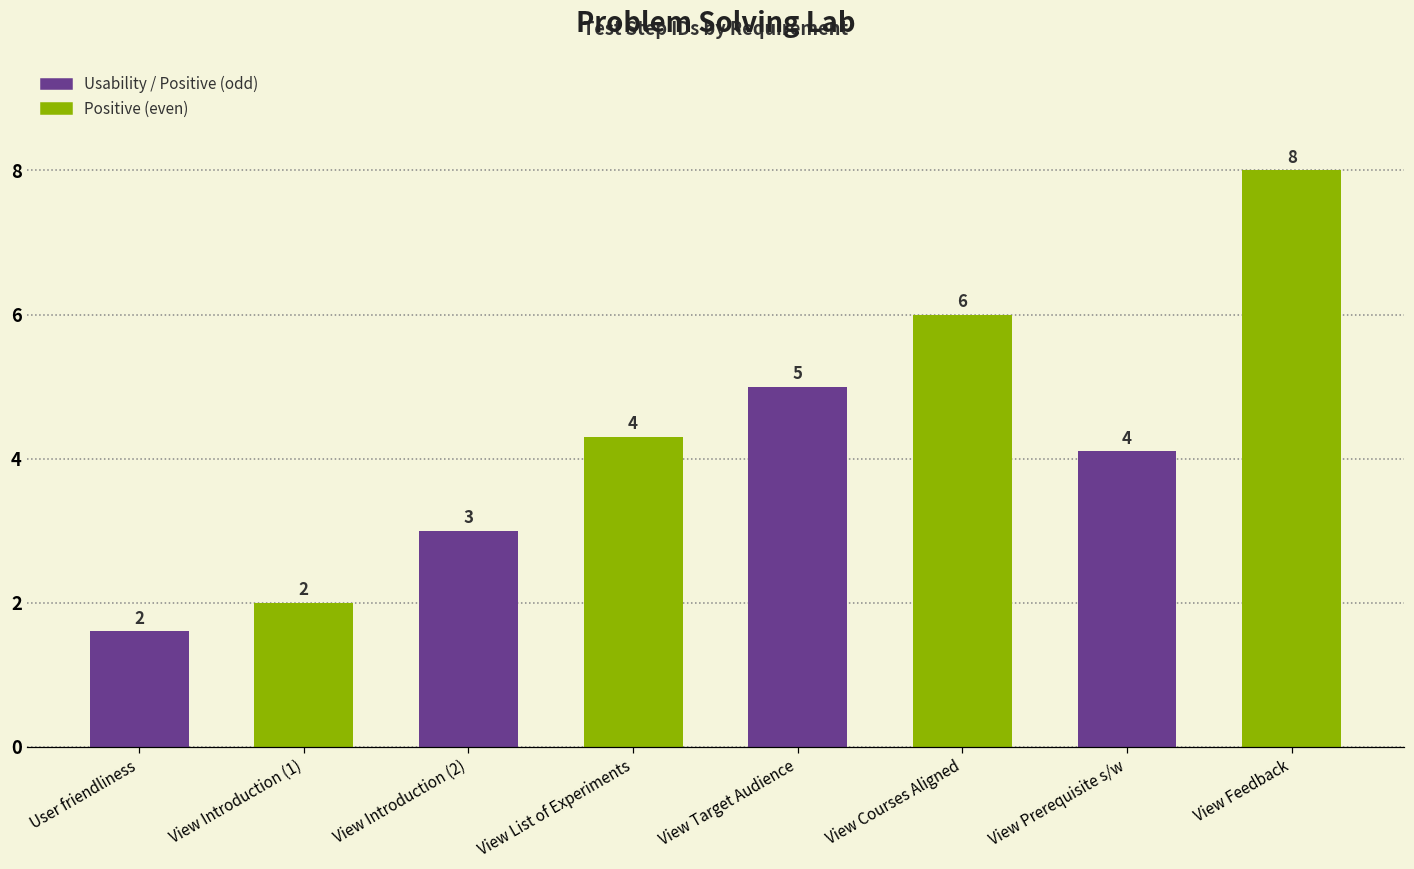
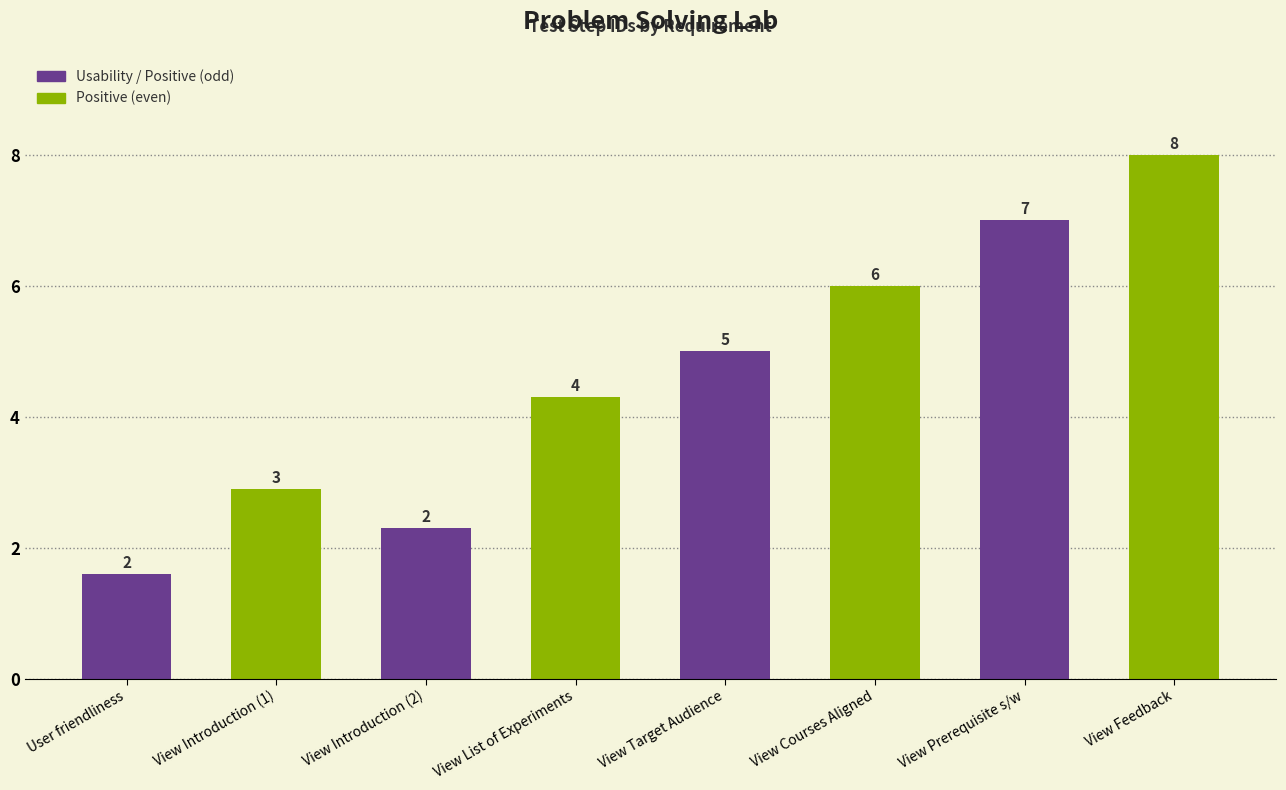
  {
    "User friendliness": 2,
-   "View Introduction (1)": 2,
-   "View Introduction (2)": 3,
+   "View Introduction (1)": 3,
+   "View Introduction (2)": 2,
    "View List of Experiments": 4,
    "View Target Audience": 5,
    "View Courses Aligned": 6,
-   "View Prerequisite s/w": 4,
+   "View Prerequisite s/w": 7,
    "View Feedback": 8
  }
